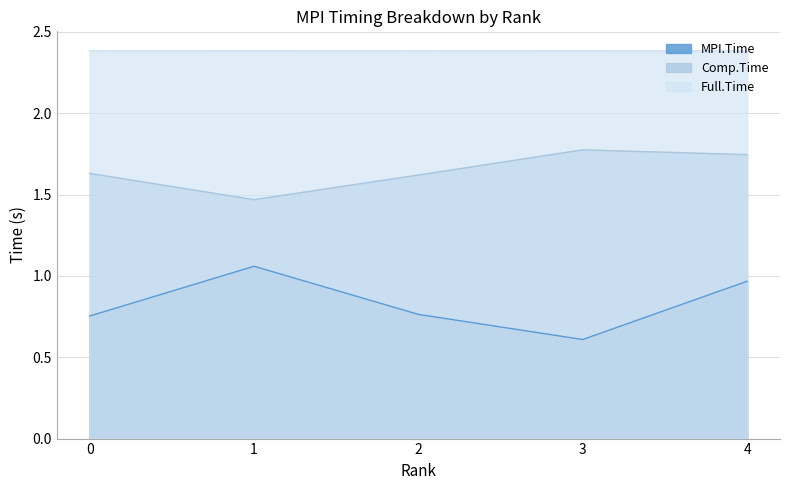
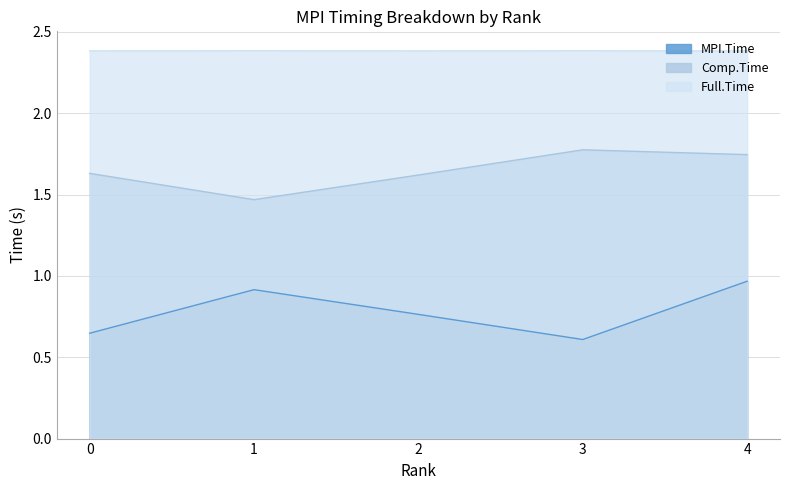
  {
    "MPI.Time": {
-     "0": 0.75,
-     "1": 1.06,
+     "0": 0.65,
+     "1": 0.92,
      "2": 0.76,
      "3": 0.61,
      "4": 0.97
    }
  }
